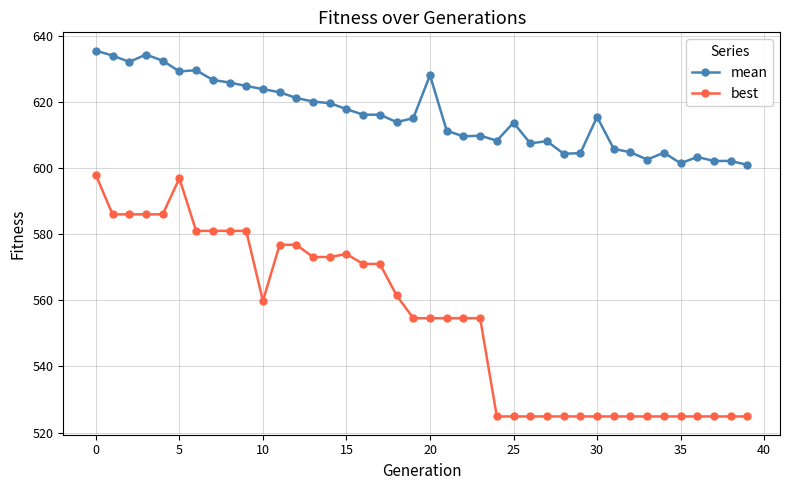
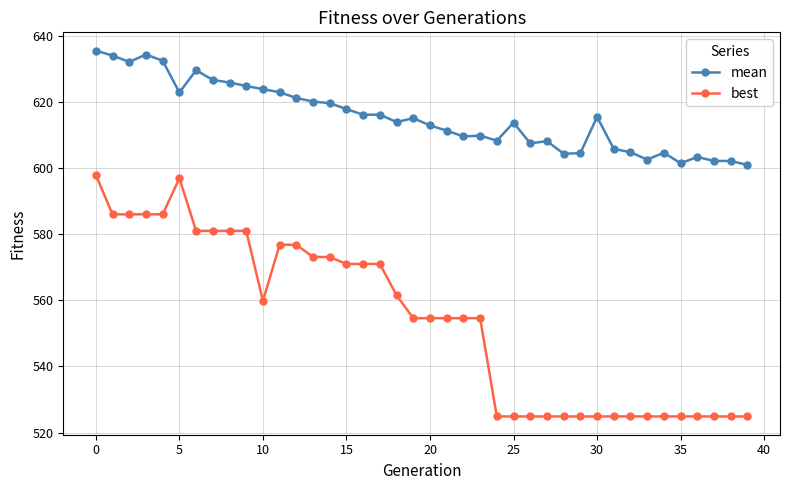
  {
    "mean": {
      "0": 635,
-     "5": 629,
+     "5": 623,
      "10": 624,
      "15": 618,
-     "20": 628,
+     "20": 613,
      "25": 614,
      "30": 615,
      "35": 601
    },
    "best": {
      "0": 598,
      "5": 597,
      "10": 560,
-     "15": 574,
+     "15": 571,
      "20": 555,
      "25": 525,
      "30": 525,
      "35": 525
    }
  }
